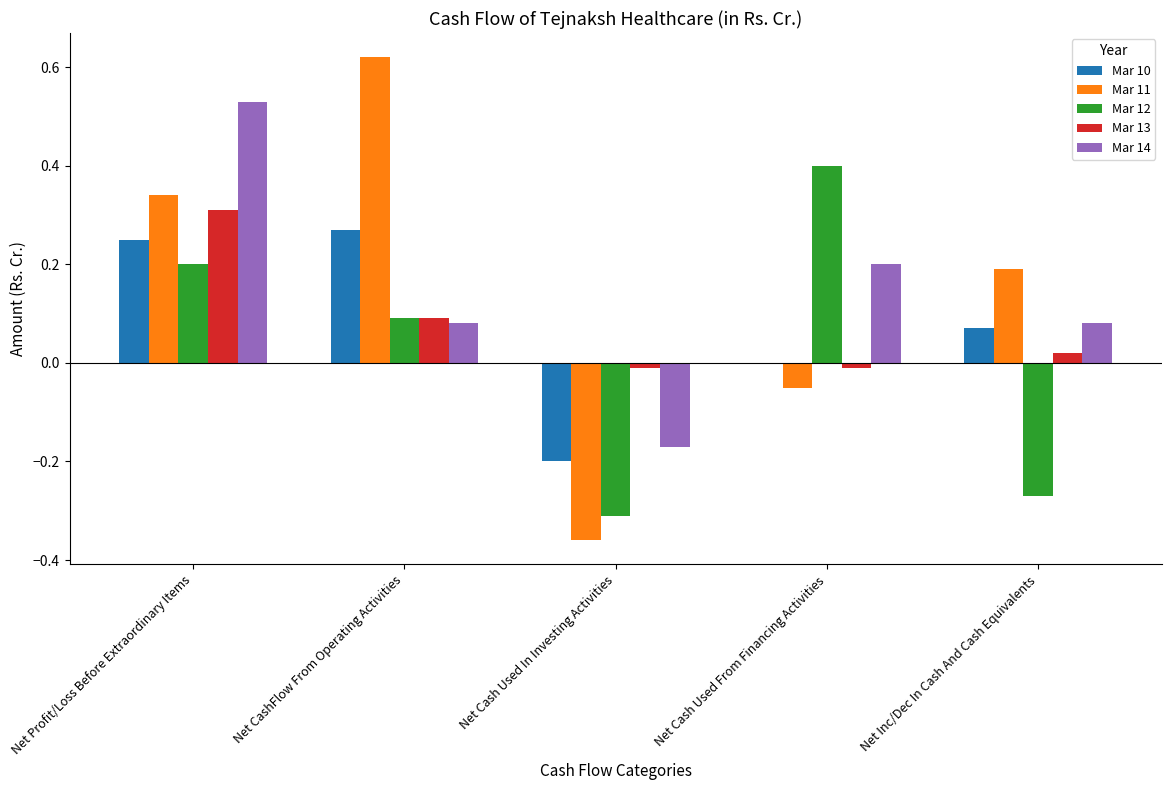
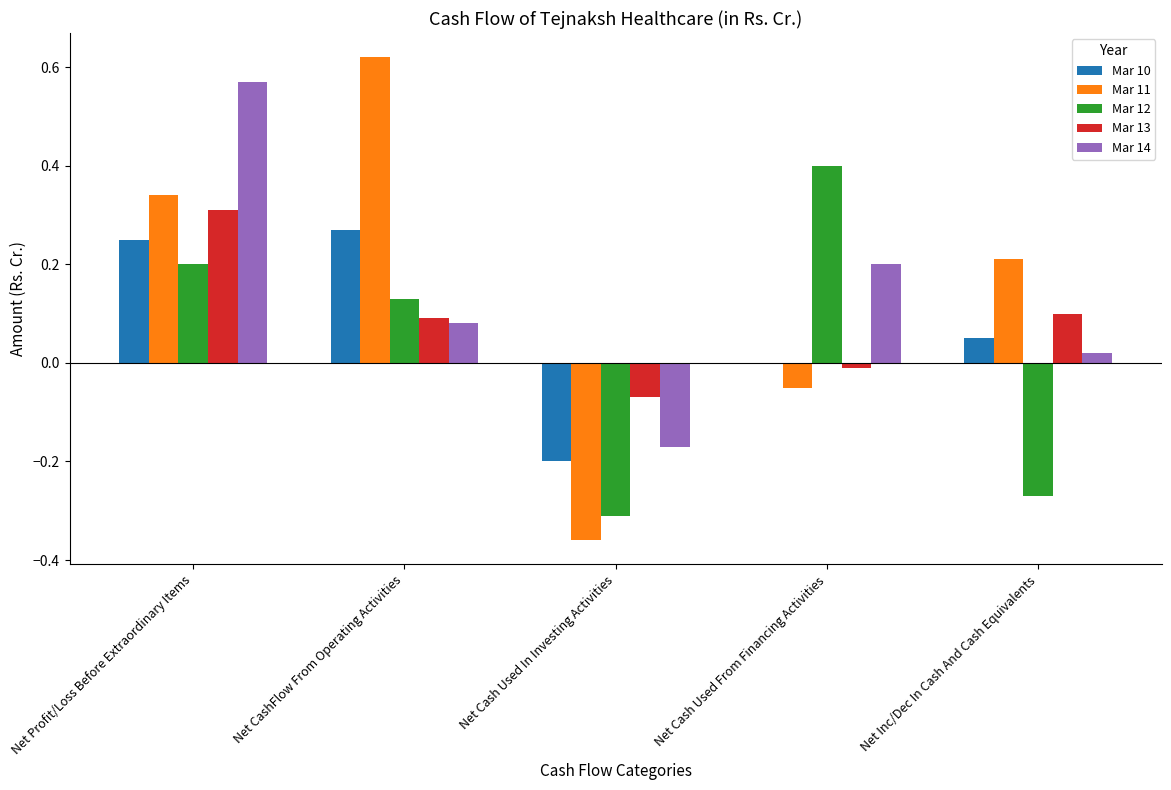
  {
    "Mar 10": {
      "Net Profit/Loss Before Extraordinary Items": 0.25,
      "Net CashFlow From Operating Activities": 0.27,
      "Net Cash Used In Investing Activities": -0.20,
      "Net Cash Used From Financing Activities": 0.00,
-     "Net Inc/Dec In Cash And Cash Equivalents": 0.07
+     "Net Inc/Dec In Cash And Cash Equivalents": 0.05
    },
    "Mar 11": {
      "Net Profit/Loss Before Extraordinary Items": 0.34,
      "Net CashFlow From Operating Activities": 0.62,
      "Net Cash Used In Investing Activities": -0.36,
      "Net Cash Used From Financing Activities": -0.05,
-     "Net Inc/Dec In Cash And Cash Equivalents": 0.19
+     "Net Inc/Dec In Cash And Cash Equivalents": 0.21
    },
    "Mar 12": {
      "Net Profit/Loss Before Extraordinary Items": 0.20,
-     "Net CashFlow From Operating Activities": 0.09,
+     "Net CashFlow From Operating Activities": 0.13,
      "Net Cash Used In Investing Activities": -0.31,
      "Net Cash Used From Financing Activities": 0.40,
      "Net Inc/Dec In Cash And Cash Equivalents": -0.27
    },
    "Mar 13": {
      "Net Profit/Loss Before Extraordinary Items": 0.31,
      "Net CashFlow From Operating Activities": 0.09,
-     "Net Cash Used In Investing Activities": -0.01,
+     "Net Cash Used In Investing Activities": -0.07,
      "Net Cash Used From Financing Activities": -0.01,
-     "Net Inc/Dec In Cash And Cash Equivalents": 0.02
+     "Net Inc/Dec In Cash And Cash Equivalents": 0.10
    },
    "Mar 14": {
-     "Net Profit/Loss Before Extraordinary Items": 0.53,
+     "Net Profit/Loss Before Extraordinary Items": 0.57,
      "Net CashFlow From Operating Activities": 0.08,
      "Net Cash Used In Investing Activities": -0.17,
      "Net Cash Used From Financing Activities": 0.20,
-     "Net Inc/Dec In Cash And Cash Equivalents": 0.08
+     "Net Inc/Dec In Cash And Cash Equivalents": 0.02
    }
  }
